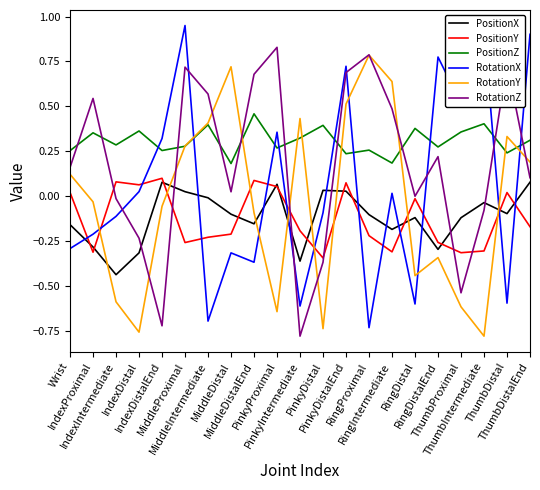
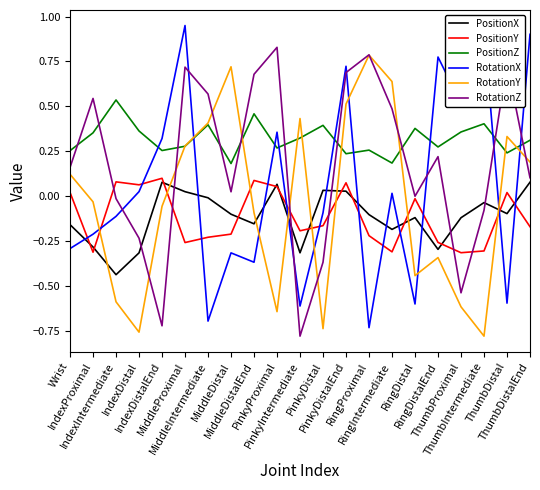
  {
    "PositionX": {
      "Wrist": -0.16,
      "IndexProximal": -0.28,
      "IndexIntermediate": -0.44,
      "IndexDistal": -0.32,
      "IndexDistalEnd": 0.08,
      "MiddleProximal": 0.02,
      "MiddleIntermediate": -0.01,
      "MiddleDistal": -0.10,
      "MiddleDistalEnd": -0.15,
-     "PinkyIntermediate": -0.36,
+     "PinkyIntermediate": -0.32,
      "PinkyDistal": 0.03,
      "PinkyDistalEnd": 0.03,
      "RingProximal": -0.10,
      "RingIntermediate": -0.19,
      "RingDistal": -0.12,
      "RingDistalEnd": -0.30,
      "ThumbProximal": -0.12,
      "ThumbIntermediate": -0.04,
      "ThumbDistal": -0.10,
      "ThumbDistalEnd": 0.08
    },
    "PositionY": {
      "Wrist": 0.02,
      "IndexProximal": -0.31,
      "IndexIntermediate": 0.08,
      "IndexDistal": 0.06,
      "IndexDistalEnd": 0.10,
      "MiddleProximal": -0.26,
      "MiddleIntermediate": -0.23,
      "MiddleDistal": -0.21,
      "MiddleDistalEnd": 0.09,
      "PinkyIntermediate": -0.19,
-     "PinkyDistal": -0.35,
+     "PinkyDistal": -0.17,
      "PinkyDistalEnd": 0.07,
      "RingProximal": -0.22,
      "RingIntermediate": -0.31,
      "RingDistalEnd": -0.26,
      "ThumbProximal": -0.32,
      "ThumbIntermediate": -0.31,
      "ThumbDistal": 0.02,
      "ThumbDistalEnd": -0.17
    },
    "PositionZ": {
      "Wrist": 0.25,
      "IndexProximal": 0.35,
-     "IndexIntermediate": 0.28,
+     "IndexIntermediate": 0.54,
      "IndexDistal": 0.36,
      "IndexDistalEnd": 0.25,
      "MiddleDistal": 0.18,
      "MiddleDistalEnd": 0.46,
      "PinkyProximal": 0.27,
      "PinkyIntermediate": 0.32,
      "PinkyDistal": 0.39,
      "PinkyDistalEnd": 0.24,
      "RingProximal": 0.26,
      "RingIntermediate": 0.18,
      "RingDistal": 0.38,
      "RingDistalEnd": 0.27,
      "ThumbProximal": 0.36,
      "ThumbIntermediate": 0.40,
      "ThumbDistal": 0.24,
      "ThumbDistalEnd": 0.31
    },
    "RotationX": {
      "Wrist": -0.29,
      "IndexProximal": -0.21,
      "IndexIntermediate": -0.11,
      "IndexDistal": 0.02,
      "IndexDistalEnd": 0.32,
      "MiddleProximal": 0.95,
      "MiddleIntermediate": -0.70,
      "MiddleDistal": -0.32,
      "MiddleDistalEnd": -0.37,
      "PinkyProximal": 0.36,
      "PinkyIntermediate": -0.61,
      "PinkyDistal": -0.09,
      "PinkyDistalEnd": 0.72,
      "RingProximal": -0.73,
      "RingIntermediate": 0.02,
      "RingDistal": -0.60,
      "RingDistalEnd": 0.77,
      "ThumbDistal": -0.60,
      "ThumbDistalEnd": 0.90
    },
    "RotationY": {
      "Wrist": 0.12,
      "IndexProximal": -0.03,
      "IndexIntermediate": -0.59,
      "IndexDistal": -0.76,
      "IndexDistalEnd": -0.06,
      "MiddleDistal": 0.72,
      "MiddleDistalEnd": -0.09,
      "PinkyProximal": -0.64,
      "PinkyIntermediate": 0.43,
      "PinkyDistal": -0.74,
      "PinkyDistalEnd": 0.51,
      "RingIntermediate": 0.64,
      "RingDistal": -0.44,
      "RingDistalEnd": -0.34,
      "ThumbProximal": -0.62,
      "ThumbIntermediate": -0.78,
      "ThumbDistal": 0.33,
      "ThumbDistalEnd": 0.19
    },
    "RotationZ": {
      "Wrist": 0.16,
      "IndexProximal": 0.54,
      "IndexIntermediate": -0.01,
      "IndexDistal": -0.23,
      "IndexDistalEnd": -0.72,
      "MiddleProximal": 0.72,
      "MiddleIntermediate": 0.57,
      "MiddleDistal": 0.02,
      "MiddleDistalEnd": 0.68,
      "PinkyProximal": 0.83,
      "PinkyIntermediate": -0.78,
      "PinkyDistal": -0.37,
      "PinkyDistalEnd": 0.69,
      "RingIntermediate": 0.49,
      "RingDistalEnd": 0.22,
      "ThumbProximal": -0.54,
      "ThumbIntermediate": -0.08,
      "ThumbDistalEnd": 0.10
    }
  }
